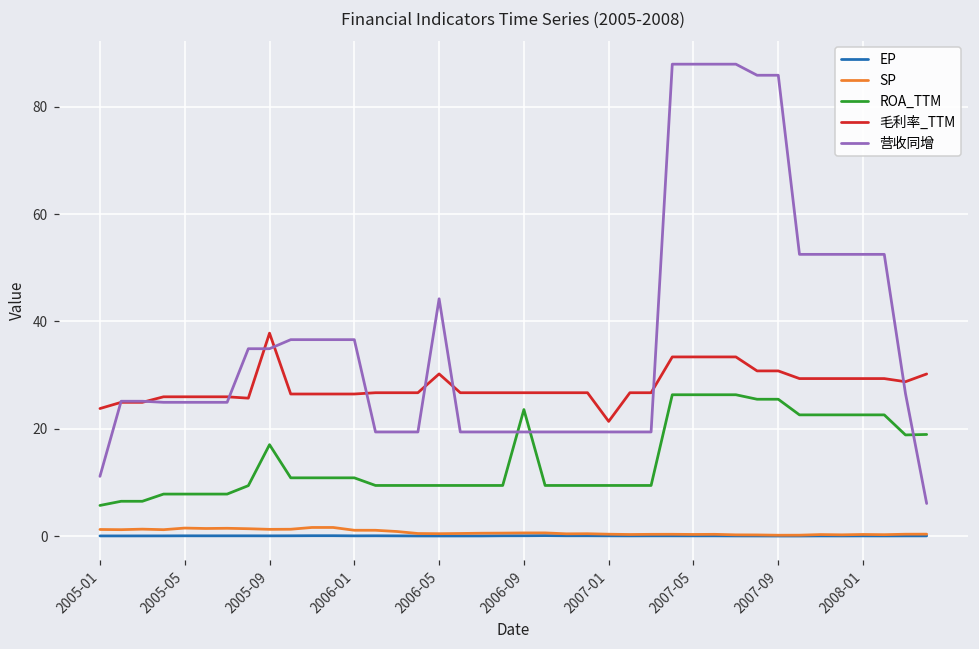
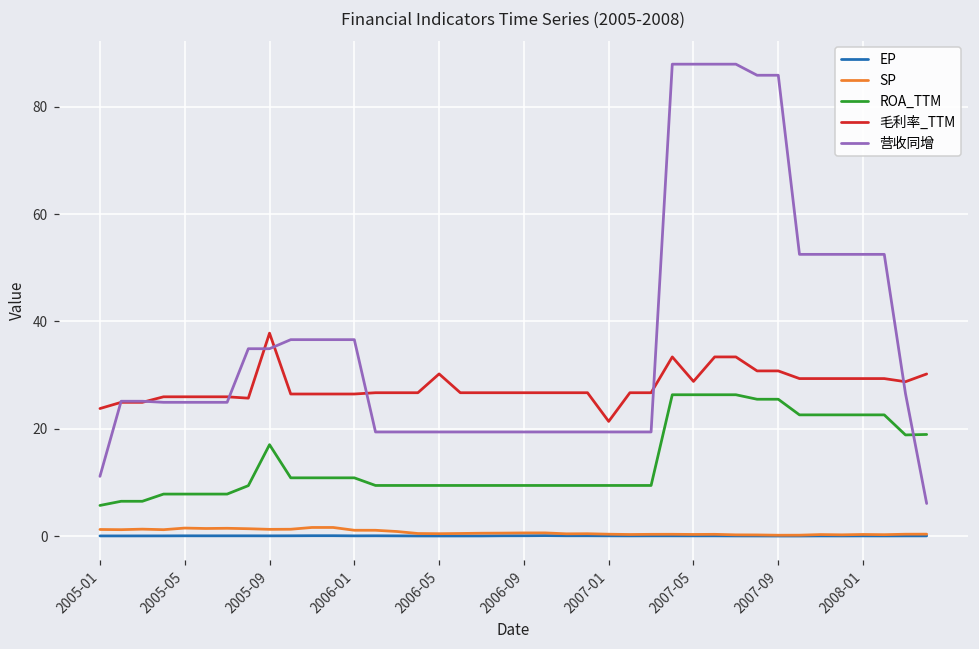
  {
    "EP": {
      "2005-01": 0,
      "2005-05": 0,
      "2005-09": 0,
      "2006-01": 0
    },
    "SP": {
      "2005-01": 1,
      "2005-05": 2,
      "2005-09": 1,
      "2006-01": 1
    },
    "ROA_TTM": {
      "2005-01": 6,
      "2005-05": 8,
      "2005-09": 17,
      "2006-01": 11,
      "2006-05": 9,
-     "2006-09": 24,
+     "2006-09": 9,
      "2007-01": 9,
      "2007-05": 26,
      "2007-09": 26,
      "2008-01": 23
    },
    "毛利率_TTM": {
      "2005-01": 24,
      "2005-05": 26,
      "2005-09": 38,
      "2006-01": 26,
      "2006-05": 30,
      "2006-09": 27,
      "2007-01": 21,
-     "2007-05": 33,
+     "2007-05": 29,
      "2007-09": 31,
      "2008-01": 29
    },
    "营收同增": {
      "2005-01": 11,
      "2005-05": 25,
      "2005-09": 35,
      "2006-01": 37,
-     "2006-05": 44,
+     "2006-05": 19,
      "2006-09": 19,
      "2007-01": 19,
      "2007-05": 88,
      "2007-09": 86,
      "2008-01": 53
    }
  }
